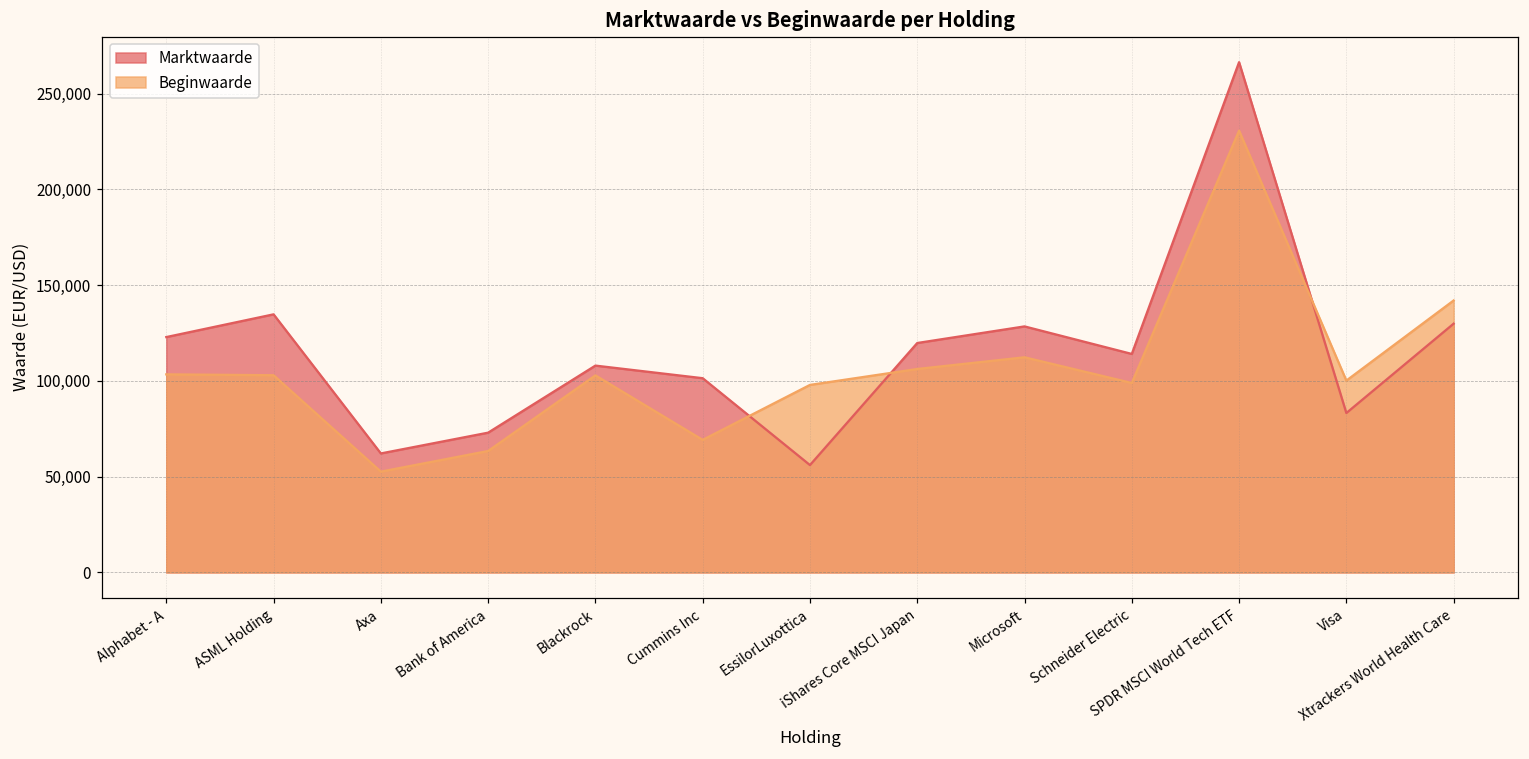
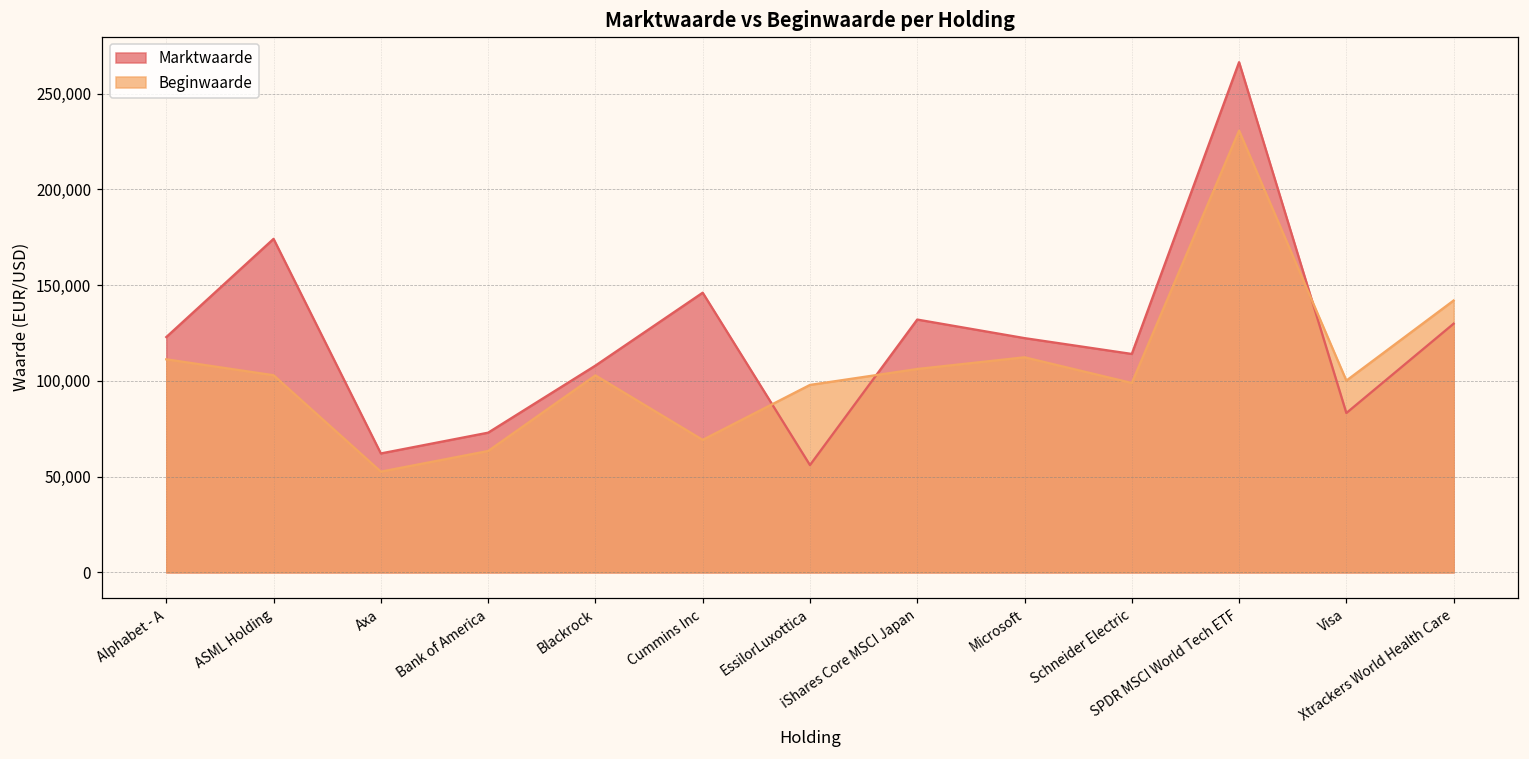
  {
    "Marktwaarde": {
      "Alphabet - A": "123,000",
-     "ASML Holding": "135,000",
+     "ASML Holding": "174,000",
      "Axa": "62,000",
      "Bank of America": "73,000",
      "Blackrock": "108,000",
-     "Cummins Inc": "101,000",
+     "Cummins Inc": "146,000",
      "EssilorLuxottica": "56,000",
-     "iShares Core MSCI Japan": "120,000",
-     "Microsoft": "128,000",
+     "iShares Core MSCI Japan": "132,000",
+     "Microsoft": "122,000",
      "Schneider Electric": "114,000",
      "SPDR MSCI World Tech ETF": "266,000",
      "Visa": "83,000",
      "Xtrackers World Health Care": "130,000"
    },
    "Beginwaarde": {
-     "Alphabet - A": "103,000",
+     "Alphabet - A": "111,000",
      "ASML Holding": "103,000",
      "Axa": "53,000",
      "Bank of America": "63,000",
      "Blackrock": "103,000",
      "Cummins Inc": "69,000",
      "EssilorLuxottica": "98,000",
      "iShares Core MSCI Japan": "106,000",
      "Microsoft": "112,000",
      "Schneider Electric": "99,000",
      "SPDR MSCI World Tech ETF": "231,000",
      "Visa": "100,000",
      "Xtrackers World Health Care": "142,000"
    }
  }
